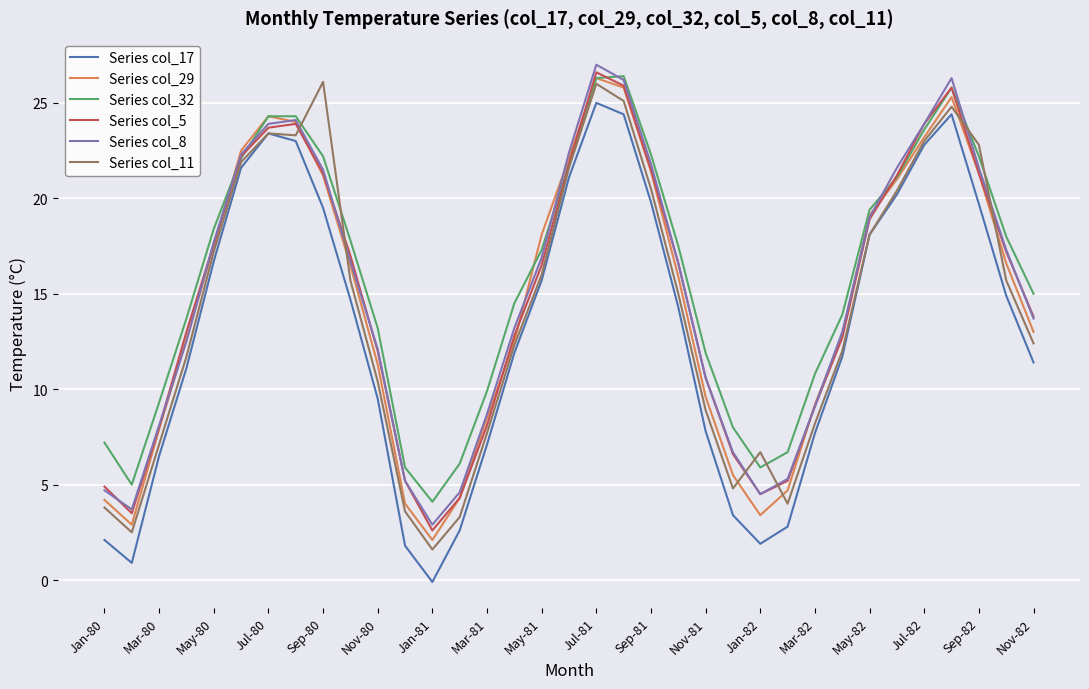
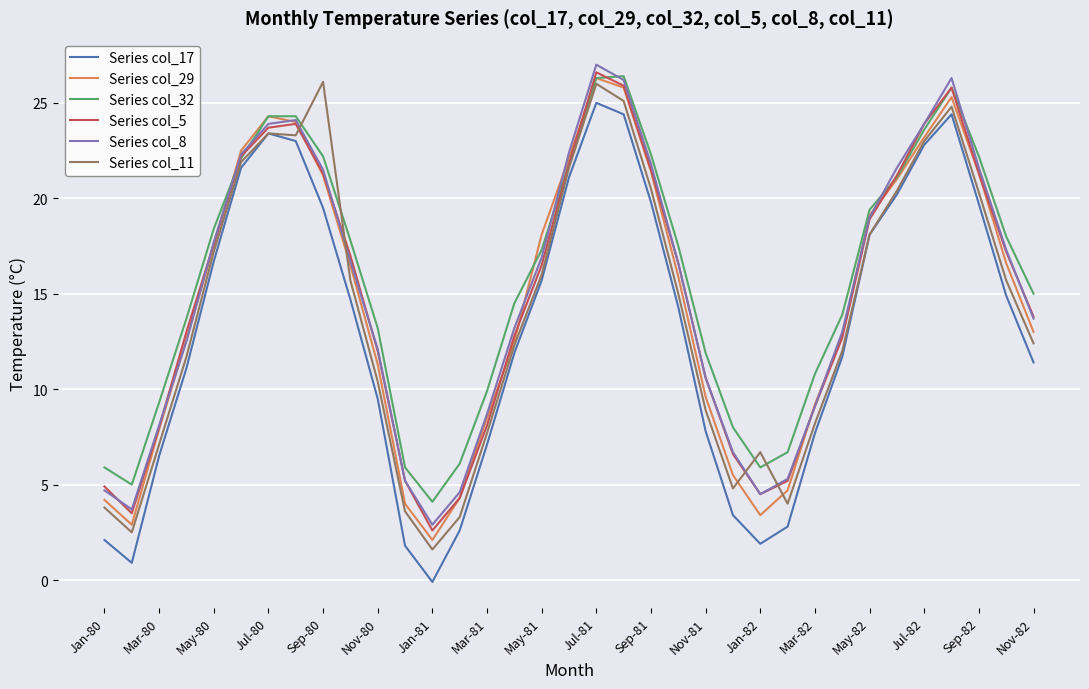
  {
    "Series col_32": {
-     "Jan-80": 7.2,
+     "Jan-80": 5.9,
      "Mar-80": 9.3,
      "May-80": 18.4,
      "Sep-80": 22.2,
      "Nov-80": 13.2,
      "Jan-81": 4.1,
      "Mar-81": 9.9,
      "May-81": 17.3,
      "Sep-81": 22.3,
      "Nov-81": 11.9,
      "Jan-82": 5.9,
      "Mar-82": 10.8,
      "May-82": 19.4,
      "Jul-82": 23.6,
      "Sep-82": 22.2,
      "Nov-82": 15.0
    },
    "Series col_11": {
      "Jan-80": 3.8,
      "Mar-80": 7.1,
      "May-80": 17.2,
      "Sep-80": 26.1,
      "Nov-80": 10.4,
      "Jan-81": 1.6,
      "Mar-81": 7.7,
      "May-81": 16.0,
      "Jul-81": 26.0,
      "Sep-81": 20.5,
      "Nov-81": 8.9,
      "Jan-82": 6.7,
      "Mar-82": 8.2,
      "Jul-82": 23.0,
-     "Sep-82": 22.8,
+     "Sep-82": 20.3,
      "Nov-82": 12.4
    }
  }
